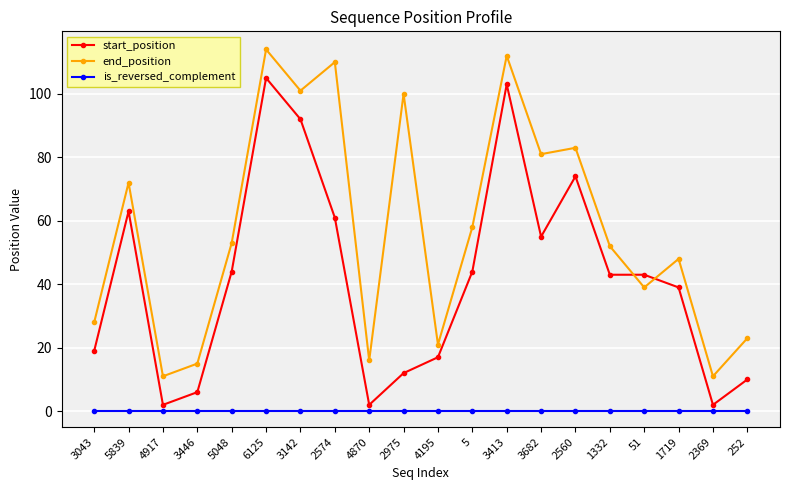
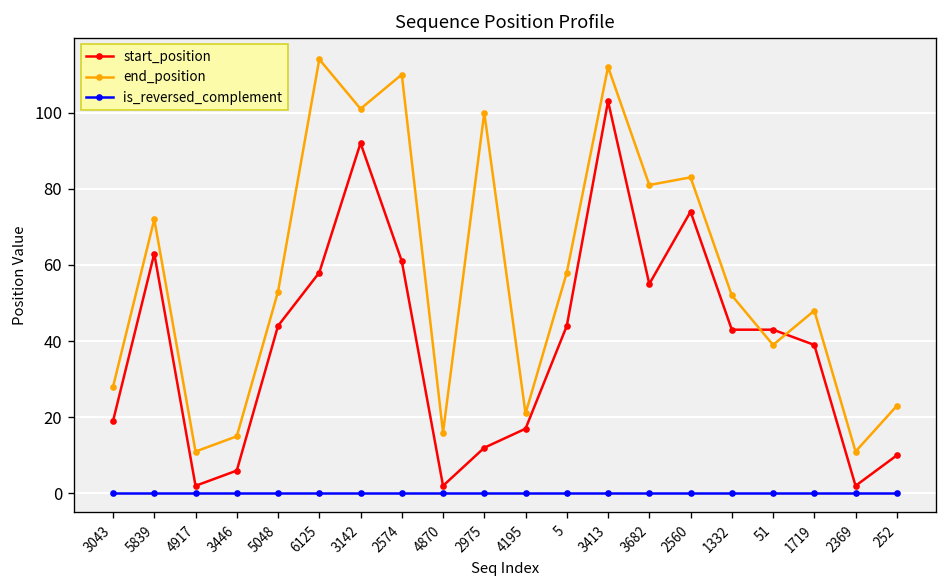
  {
    "start_position": {
      "3043": 19,
      "5839": 63,
      "4917": 2,
      "3446": 6,
      "5048": 44,
-     "6125": 105,
+     "6125": 58,
      "3142": 92,
      "2574": 61,
      "4870": 2,
      "2975": 12,
      "4195": 17,
      "5": 44,
      "3413": 103,
      "3682": 55,
      "2560": 74,
      "1332": 43,
      "51": 43,
      "1719": 39,
      "2369": 2,
      "252": 10
    },
    "end_position": {
      "3043": 28,
      "5839": 72,
      "4917": 11,
      "3446": 15,
      "5048": 53,
      "6125": 114,
      "3142": 101,
      "2574": 110,
      "4870": 16,
      "2975": 100,
      "4195": 21,
      "5": 58,
      "3413": 112,
      "3682": 81,
      "2560": 83,
      "1332": 52,
      "51": 39,
      "1719": 48,
      "2369": 11,
      "252": 23
    },
    "is_reversed_complement": {
      "3043": 0,
      "5839": 0,
      "4917": 0,
      "3446": 0,
      "5048": 0,
      "6125": 0,
      "3142": 0,
      "2574": 0,
      "4870": 0,
      "2975": 0,
      "4195": 0,
      "5": 0,
      "3413": 0,
      "3682": 0,
      "2560": 0,
      "1332": 0,
      "51": 0,
      "1719": 0,
      "2369": 0,
      "252": 0
    }
  }
